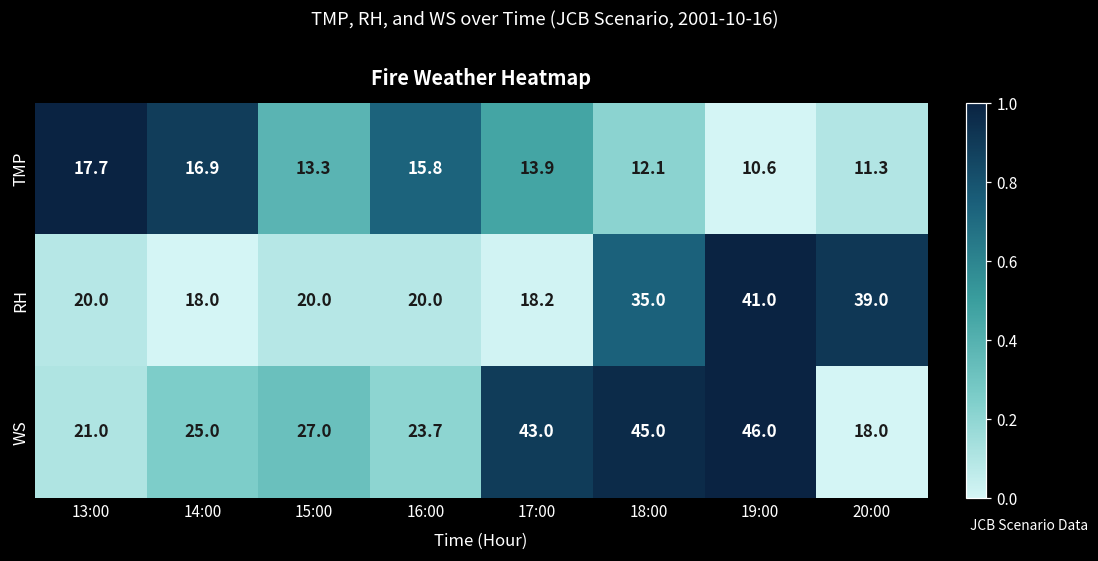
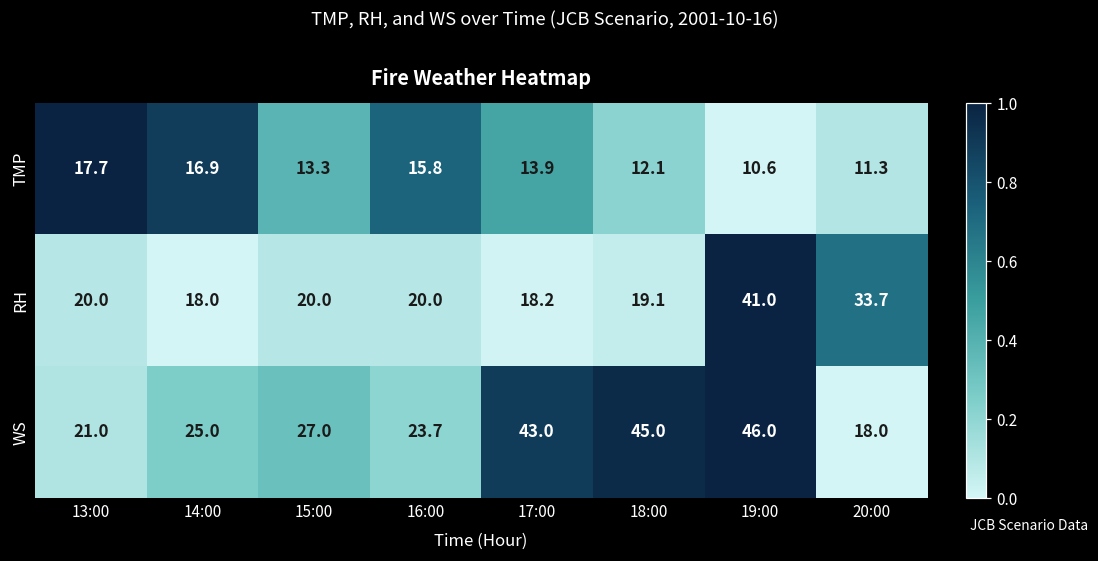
  {
    "TMP": {
      "13:00": 17.7,
      "14:00": 16.9,
      "15:00": 13.3,
      "16:00": 15.8,
      "17:00": 13.9,
      "18:00": 12.1,
      "19:00": 10.6,
      "20:00": 11.3
    },
    "RH": {
      "13:00": 20.0,
      "14:00": 18.0,
      "15:00": 20.0,
      "16:00": 20.0,
      "17:00": 18.2,
-     "18:00": 35.0,
+     "18:00": 19.1,
      "19:00": 41.0,
-     "20:00": 39.0
+     "20:00": 33.7
    },
    "WS": {
      "13:00": 21.0,
      "14:00": 25.0,
      "15:00": 27.0,
      "16:00": 23.7,
      "17:00": 43.0,
      "18:00": 45.0,
      "19:00": 46.0,
      "20:00": 18.0
    }
  }
